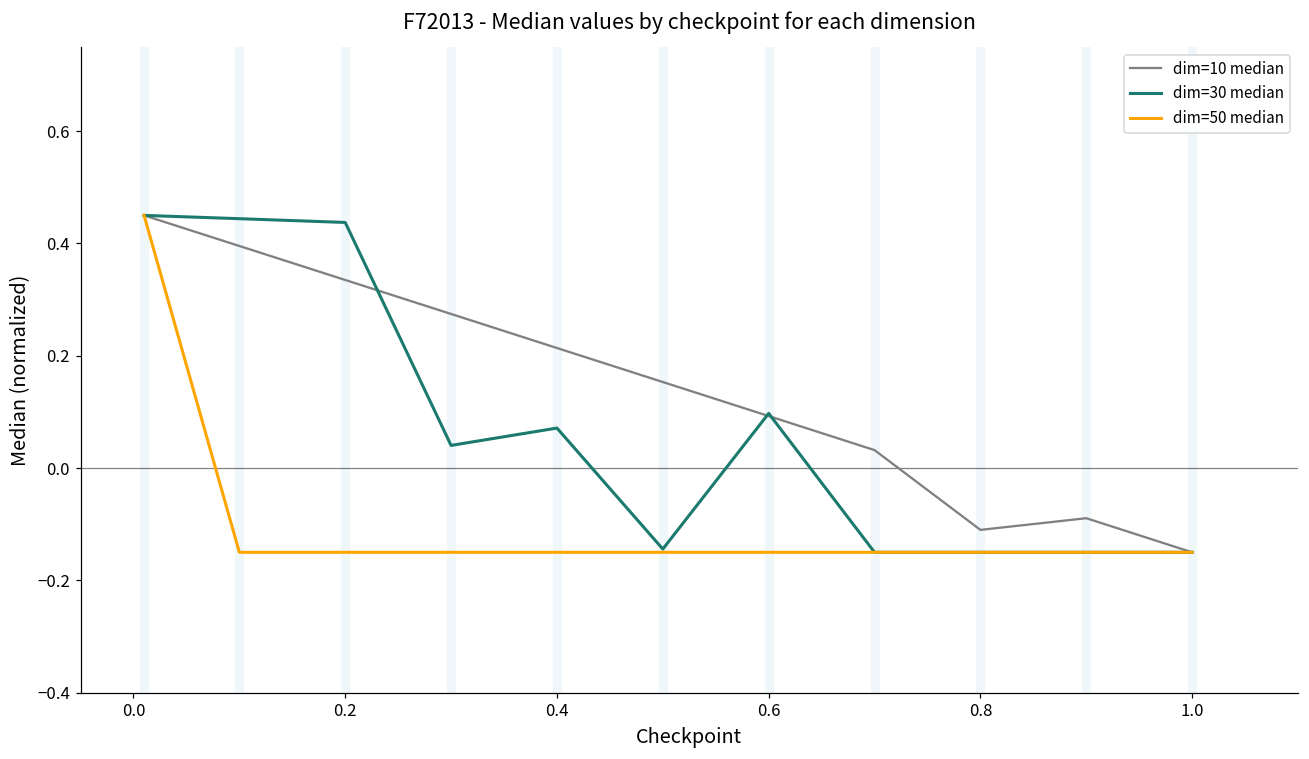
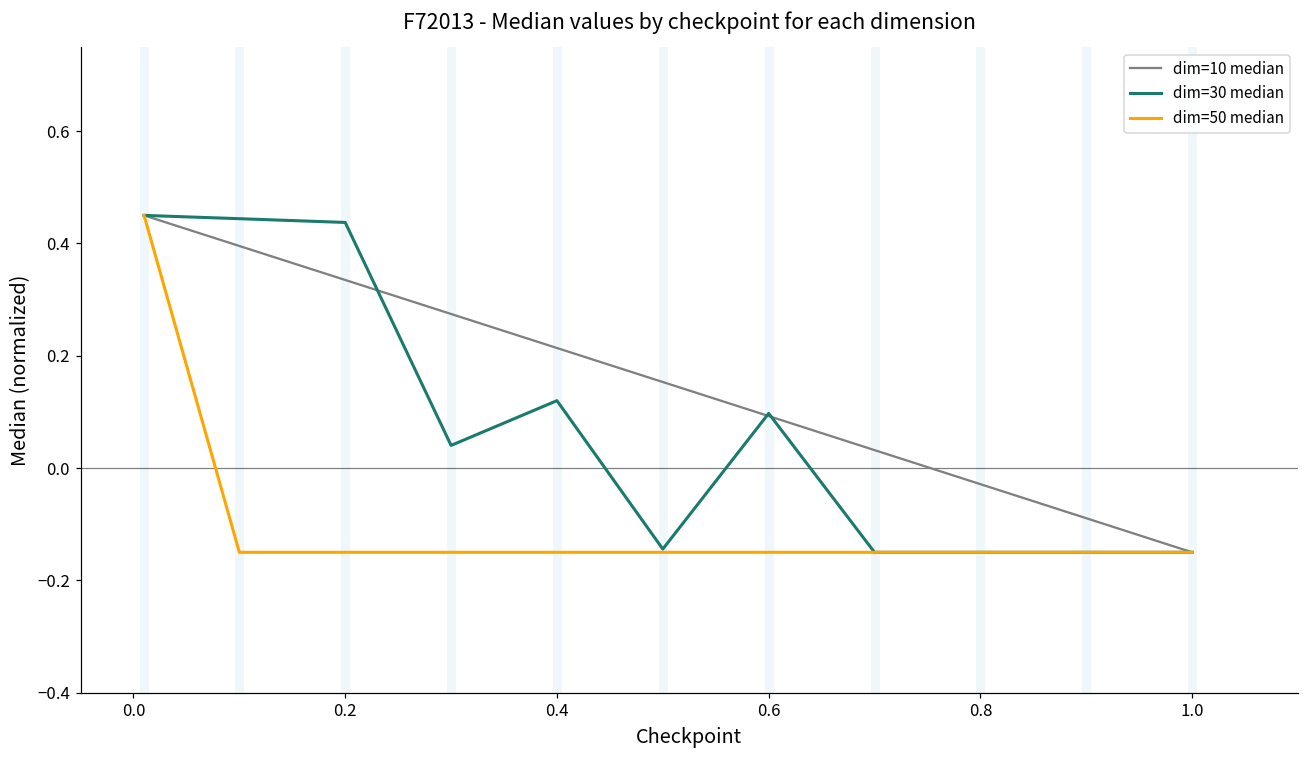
  {
    "dim=10 median": {
      "0.2": 0.34,
      "0.4": 0.21,
-     "0.8": -0.11
+     "0.8": -0.03
    },
    "dim=30 median": {
      "0.2": 0.44,
-     "0.4": 0.07
+     "0.4": 0.12
    },
    "dim=50 median": {
      "0.2": -0.15,
      "0.4": -0.15,
      "0.6": -0.15
    }
  }
